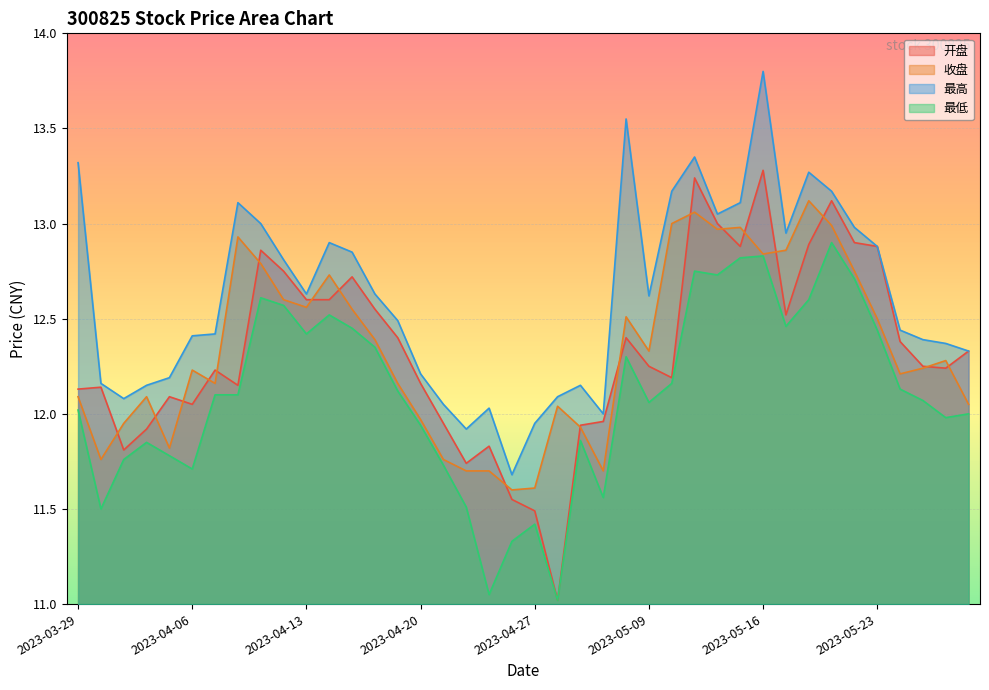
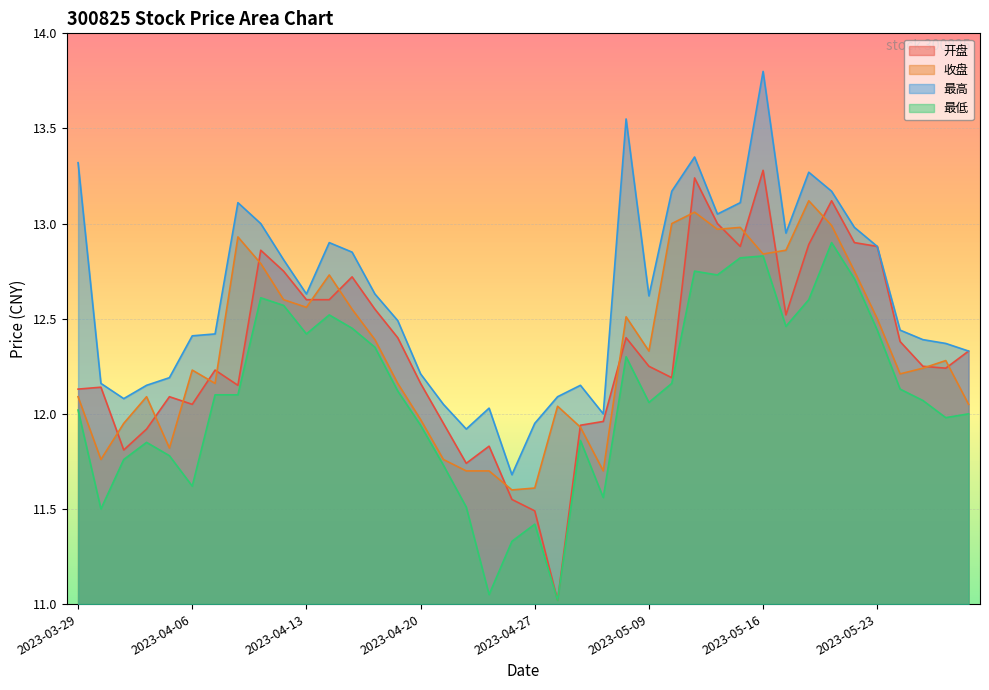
  {
    "最高": {
      "2023-03-29": 13.32,
      "2023-04-06": 12.41,
      "2023-04-13": 12.63,
      "2023-04-20": 12.21,
      "2023-04-27": 11.95,
      "2023-05-09": 12.62,
      "2023-05-16": 13.80
    },
    "最低": {
      "2023-03-29": 12.02,
-     "2023-04-06": 11.71,
+     "2023-04-06": 11.62,
      "2023-04-13": 12.42,
      "2023-04-20": 11.94,
      "2023-04-27": 11.42,
      "2023-05-09": 12.06,
      "2023-05-23": 12.44
    }
  }
